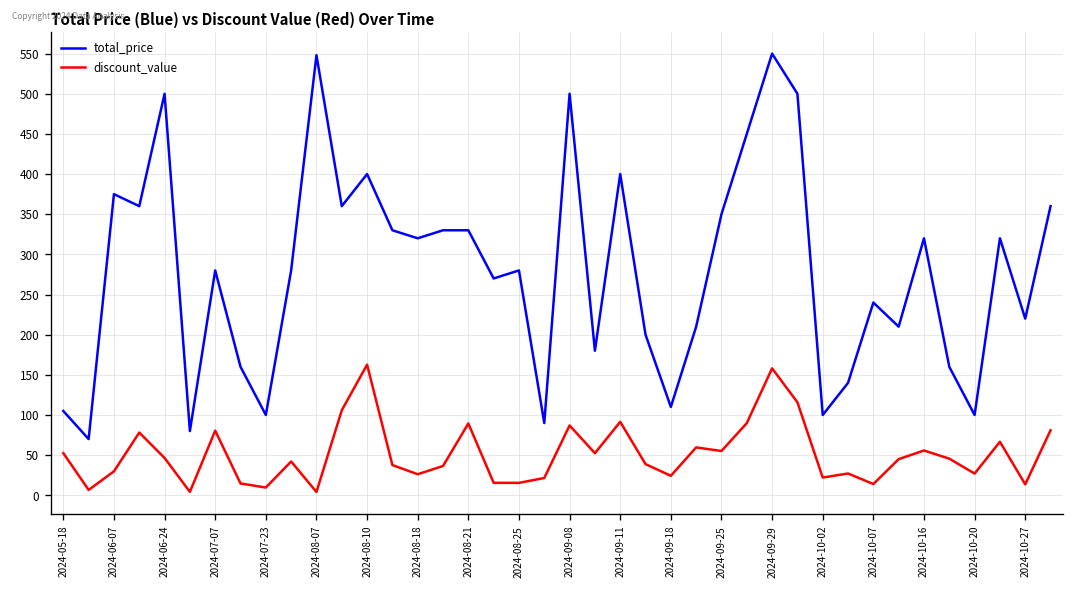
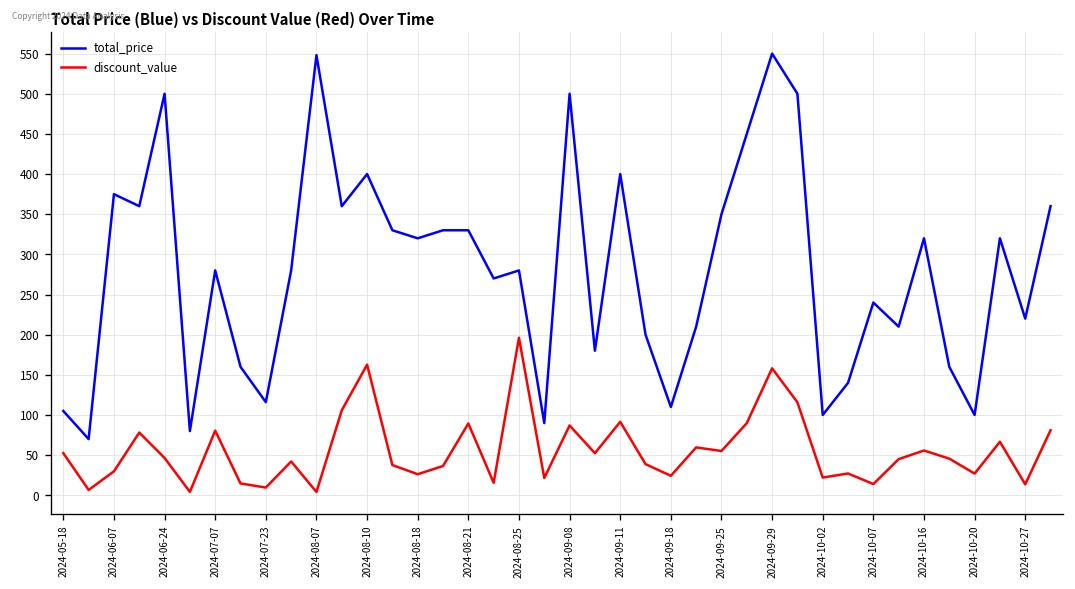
  {
    "total_price": {
      "2024-05-18": 110,
      "2024-06-07": 380,
      "2024-06-24": 500,
      "2024-07-07": 280,
-     "2024-07-23": 100,
+     "2024-07-23": 120,
      "2024-08-07": 550,
      "2024-08-10": 400,
      "2024-08-18": 320,
      "2024-08-25": 280,
      "2024-09-08": 500,
      "2024-09-18": 110,
      "2024-09-25": 350,
      "2024-10-07": 240,
      "2024-10-20": 100
    },
    "discount_value": {
      "2024-05-18": 50,
      "2024-06-07": 30,
      "2024-06-24": 50,
      "2024-07-07": 80,
      "2024-07-23": 10,
      "2024-08-07": 0,
      "2024-08-10": 160,
      "2024-08-18": 30,
-     "2024-08-25": 20,
+     "2024-08-25": 200,
      "2024-09-08": 90,
      "2024-09-18": 20,
      "2024-09-25": 60,
      "2024-10-07": 10,
      "2024-10-20": 30
    }
  }
